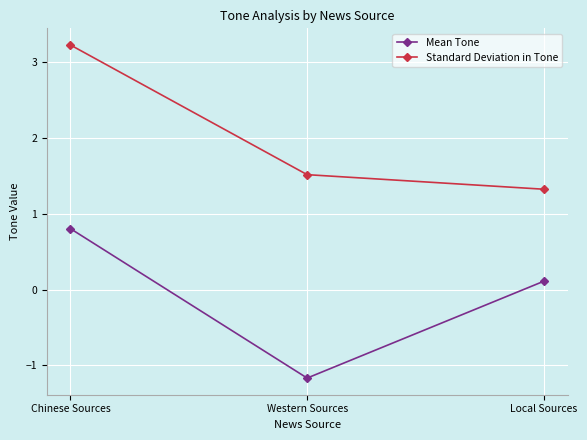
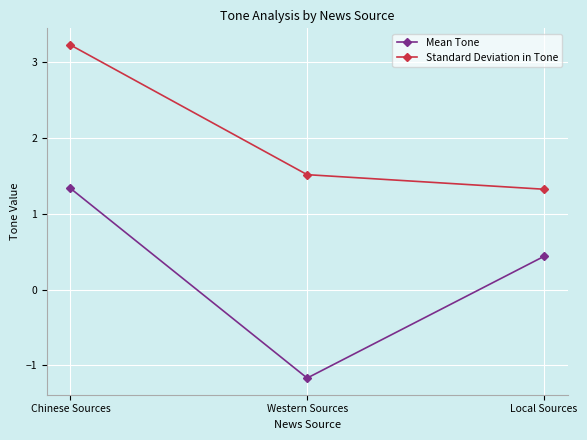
  {
    "Mean Tone": {
-     "Chinese Sources": 0.8,
+     "Chinese Sources": 1.3,
      "Western Sources": -1.2,
-     "Local Sources": 0.1
+     "Local Sources": 0.4
    },
    "Standard Deviation in Tone": {
      "Chinese Sources": 3.2,
      "Western Sources": 1.5,
      "Local Sources": 1.3
    }
  }
